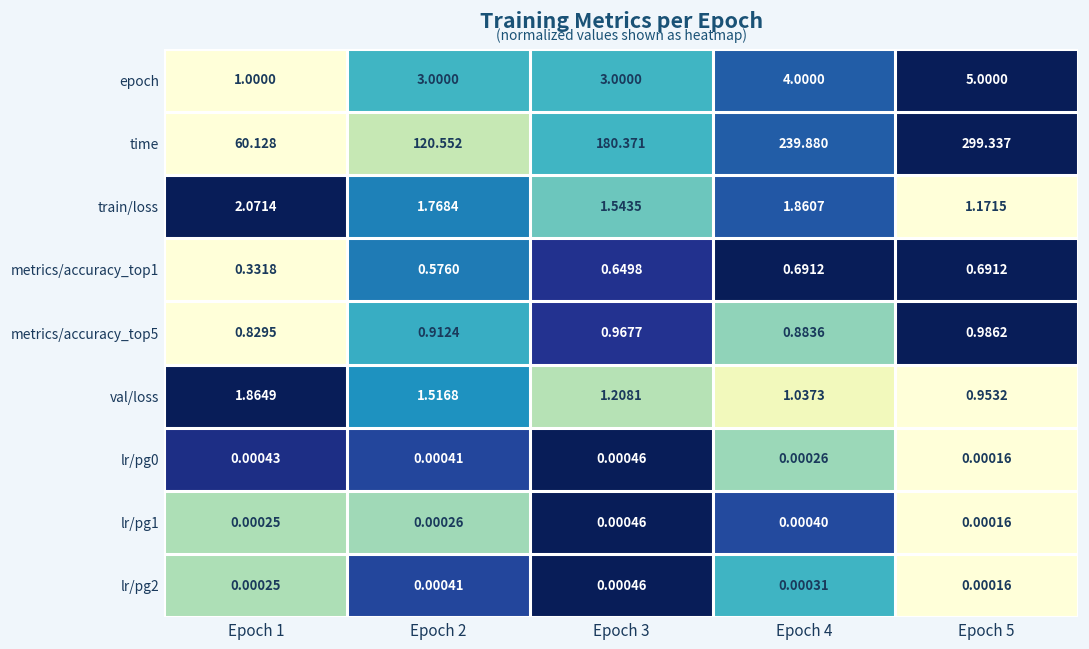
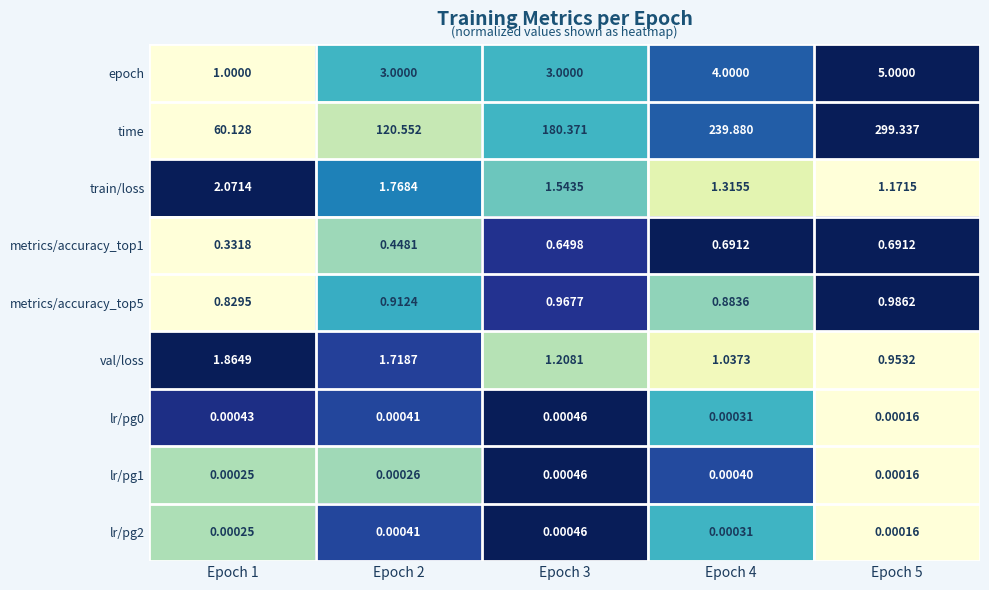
  {
    "epoch": {
      "Epoch 1": 1.0000,
      "Epoch 2": 3.0000,
      "Epoch 3": 3.0000,
      "Epoch 4": 4.0000,
      "Epoch 5": 5.0000
    },
    "time": {
      "Epoch 1": 60.128,
      "Epoch 2": 120.552,
      "Epoch 3": 180.371,
      "Epoch 4": 239.880,
      "Epoch 5": 299.337
    },
    "train/loss": {
      "Epoch 1": 2.0714,
      "Epoch 2": 1.7684,
      "Epoch 3": 1.5435,
-     "Epoch 4": 1.8607,
+     "Epoch 4": 1.3155,
      "Epoch 5": 1.1715
    },
    "metrics/accuracy_top1": {
      "Epoch 1": 0.3318,
-     "Epoch 2": 0.5760,
+     "Epoch 2": 0.4481,
      "Epoch 3": 0.6498,
      "Epoch 4": 0.6912,
      "Epoch 5": 0.6912
    },
    "metrics/accuracy_top5": {
      "Epoch 1": 0.8295,
      "Epoch 2": 0.9124,
      "Epoch 3": 0.9677,
      "Epoch 4": 0.8836,
      "Epoch 5": 0.9862
    },
    "val/loss": {
      "Epoch 1": 1.8649,
-     "Epoch 2": 1.5168,
+     "Epoch 2": 1.7187,
      "Epoch 3": 1.2081,
      "Epoch 4": 1.0373,
      "Epoch 5": 0.9532
    },
    "lr/pg0": {
      "Epoch 1": 0.00043,
      "Epoch 2": 0.00041,
      "Epoch 3": 0.00046,
-     "Epoch 4": 0.00026,
+     "Epoch 4": 0.00031,
      "Epoch 5": 0.00016
    },
    "lr/pg1": {
      "Epoch 1": 0.00025,
      "Epoch 2": 0.00026,
      "Epoch 3": 0.00046,
      "Epoch 4": 0.00040,
      "Epoch 5": 0.00016
    },
    "lr/pg2": {
      "Epoch 1": 0.00025,
      "Epoch 2": 0.00041,
      "Epoch 3": 0.00046,
      "Epoch 4": 0.00031,
      "Epoch 5": 0.00016
    }
  }
